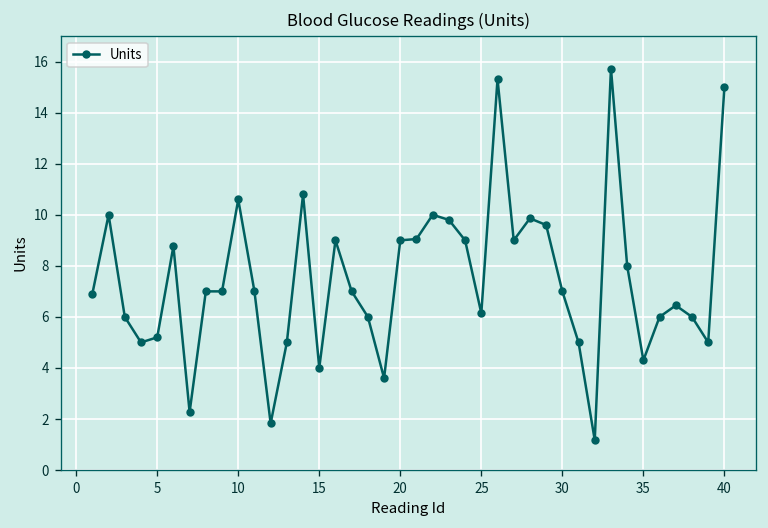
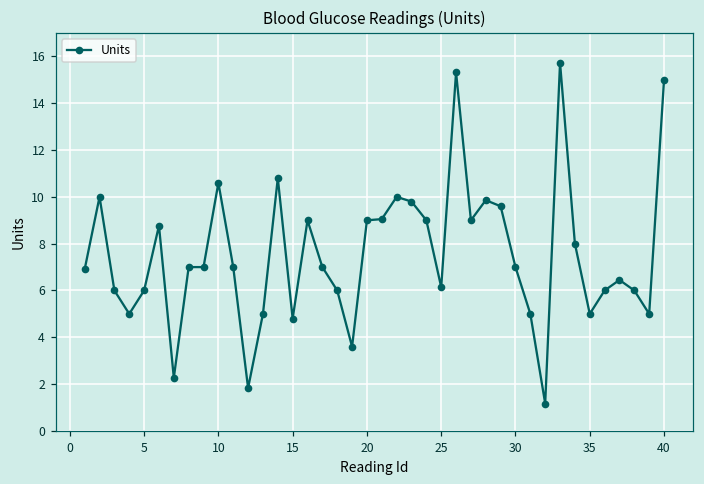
  {
-   "5": 5.2,
+   "5": 6.0,
    "10": 10.6,
-   "15": 4.0,
+   "15": 4.8,
    "20": 9.0,
    "25": 6.1,
    "30": 7.0,
-   "35": 4.3,
+   "35": 5.0,
    "40": 15.0
  }
